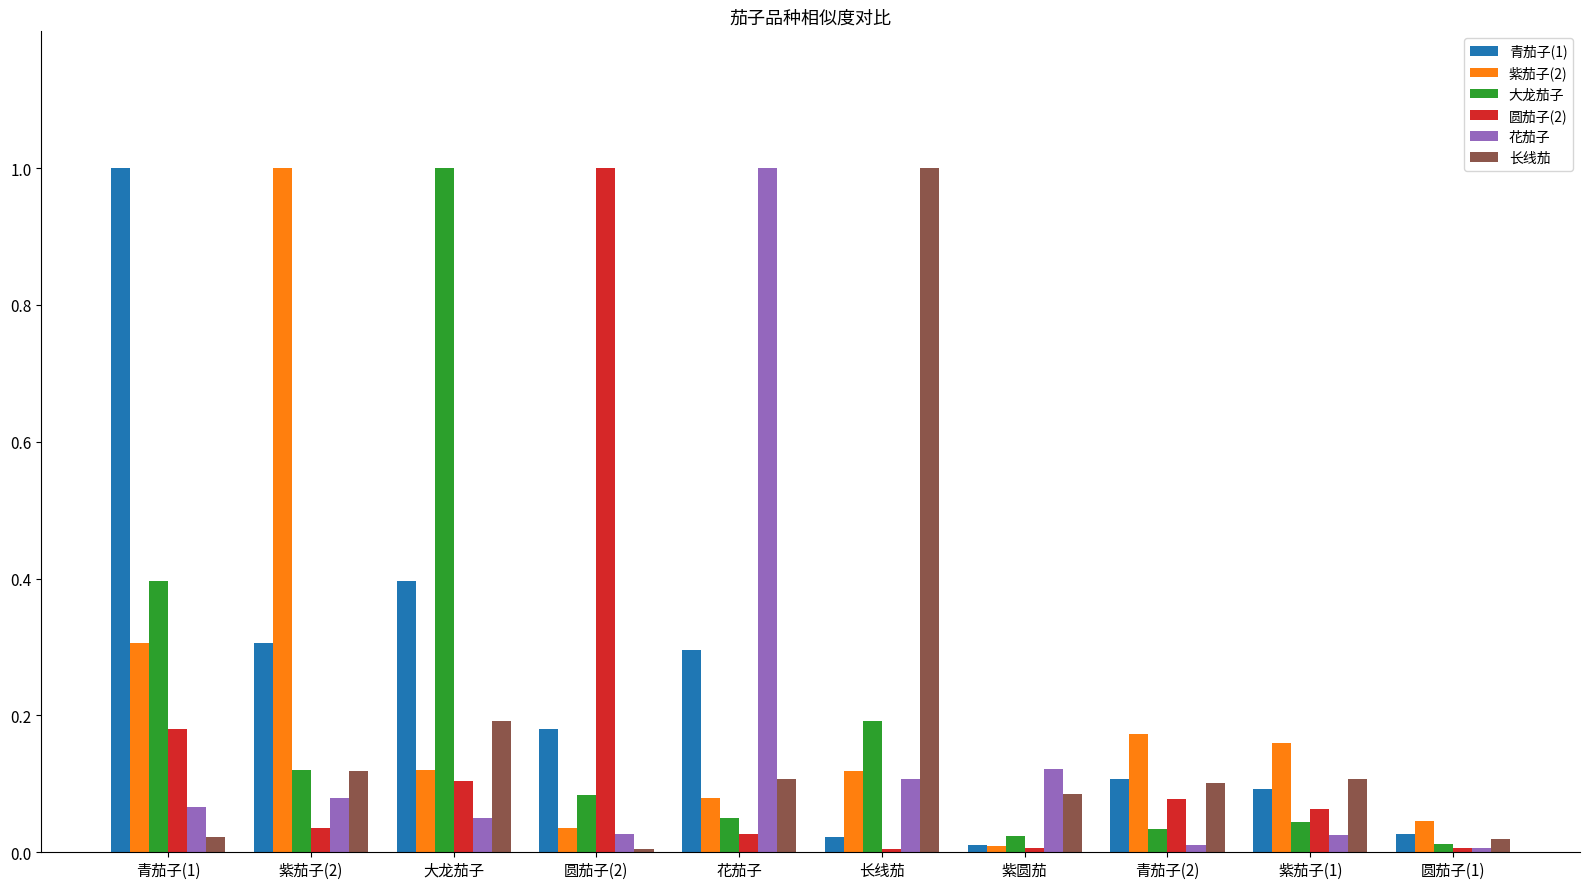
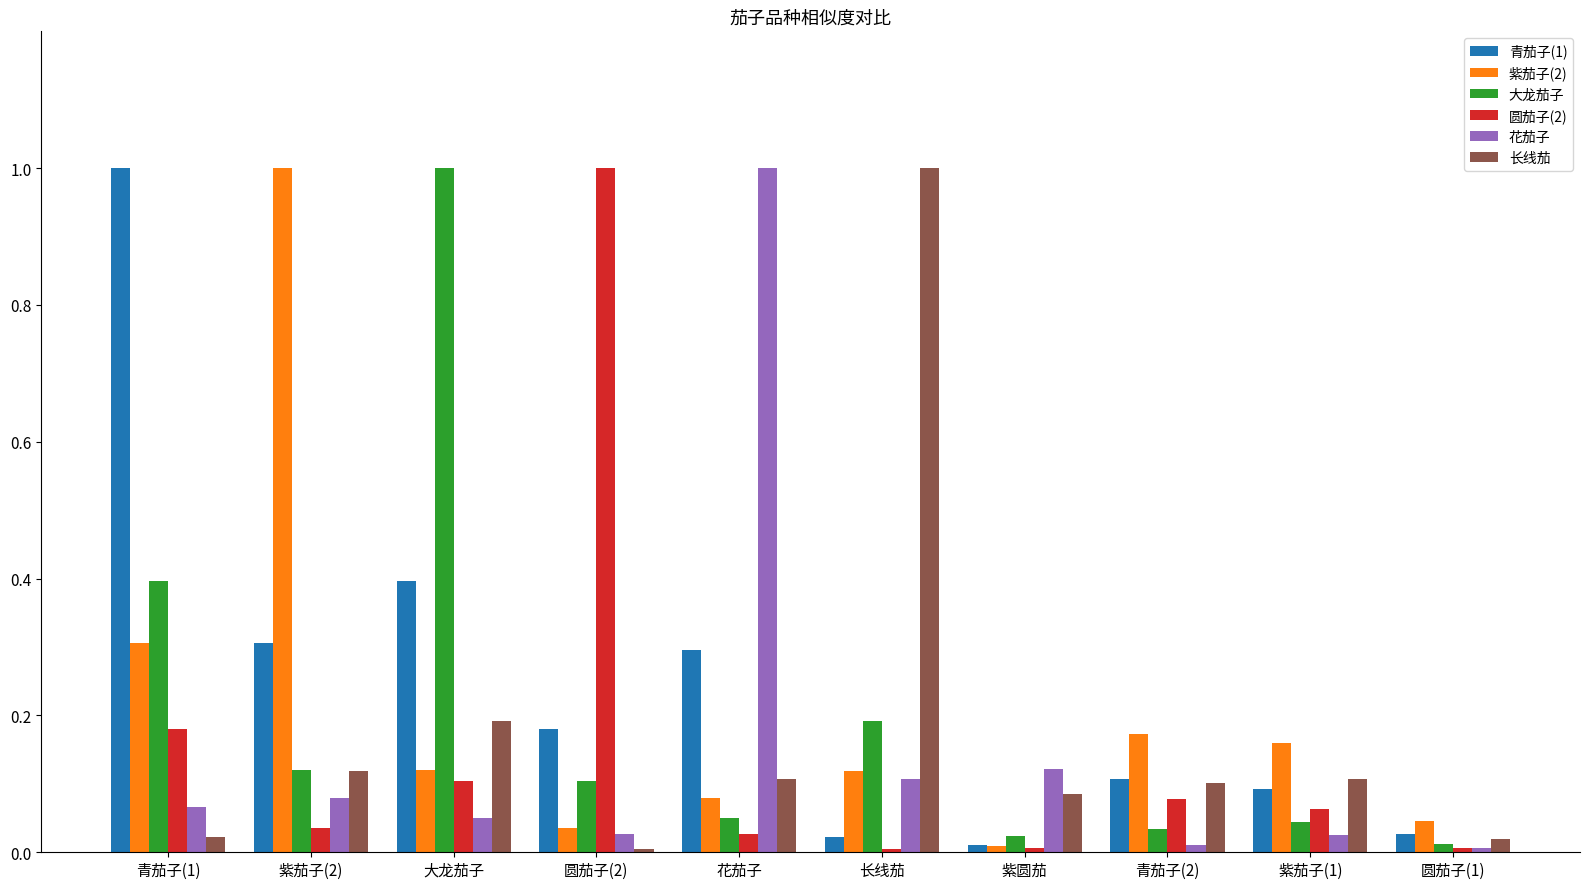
  {
    "青茄子(1)": {
      "青茄子(1)": 1.00,
      "紫茄子(2)": 0.31,
      "大龙茄子": 0.40,
      "圆茄子(2)": 0.18,
      "花茄子": 0.30,
      "长线茄": 0.02,
      "紫圆茄": 0.01,
      "青茄子(2)": 0.11,
      "紫茄子(1)": 0.09,
      "圆茄子(1)": 0.03
    },
    "紫茄子(2)": {
      "青茄子(1)": 0.31,
      "紫茄子(2)": 1.00,
      "大龙茄子": 0.12,
      "圆茄子(2)": 0.04,
      "花茄子": 0.08,
      "长线茄": 0.12,
      "紫圆茄": 0.01,
      "青茄子(2)": 0.17,
      "紫茄子(1)": 0.16,
      "圆茄子(1)": 0.05
    },
    "大龙茄子": {
      "青茄子(1)": 0.40,
      "紫茄子(2)": 0.12,
      "大龙茄子": 1.00,
-     "圆茄子(2)": 0.08,
+     "圆茄子(2)": 0.10,
      "花茄子": 0.05,
      "长线茄": 0.19,
      "紫圆茄": 0.02,
      "青茄子(2)": 0.03,
      "紫茄子(1)": 0.04,
      "圆茄子(1)": 0.01
    },
    "圆茄子(2)": {
      "青茄子(1)": 0.18,
      "紫茄子(2)": 0.04,
      "大龙茄子": 0.10,
      "圆茄子(2)": 1.00,
      "花茄子": 0.03,
      "长线茄": 0.01,
      "紫圆茄": 0.01,
      "青茄子(2)": 0.08,
      "紫茄子(1)": 0.06,
      "圆茄子(1)": 0.01
    },
    "花茄子": {
      "青茄子(1)": 0.07,
      "紫茄子(2)": 0.08,
      "大龙茄子": 0.05,
      "圆茄子(2)": 0.03,
      "花茄子": 1.00,
      "长线茄": 0.11,
      "紫圆茄": 0.12,
      "青茄子(2)": 0.01,
      "紫茄子(1)": 0.03,
      "圆茄子(1)": 0.01
    },
    "长线茄": {
      "青茄子(1)": 0.02,
      "紫茄子(2)": 0.12,
      "大龙茄子": 0.19,
      "圆茄子(2)": 0.01,
      "花茄子": 0.11,
      "长线茄": 1.00,
      "紫圆茄": 0.09,
      "青茄子(2)": 0.10,
      "紫茄子(1)": 0.11,
      "圆茄子(1)": 0.02
    }
  }
